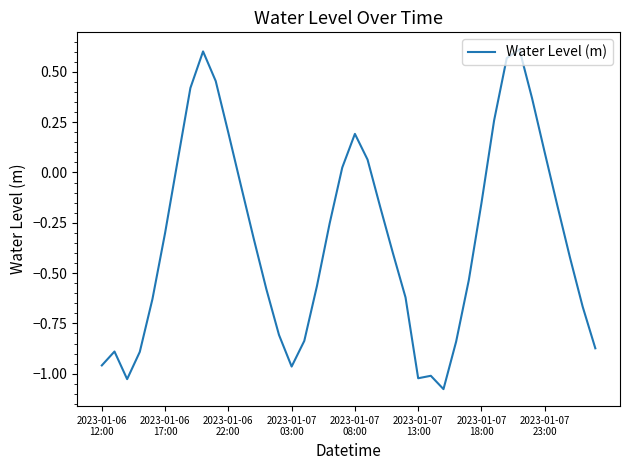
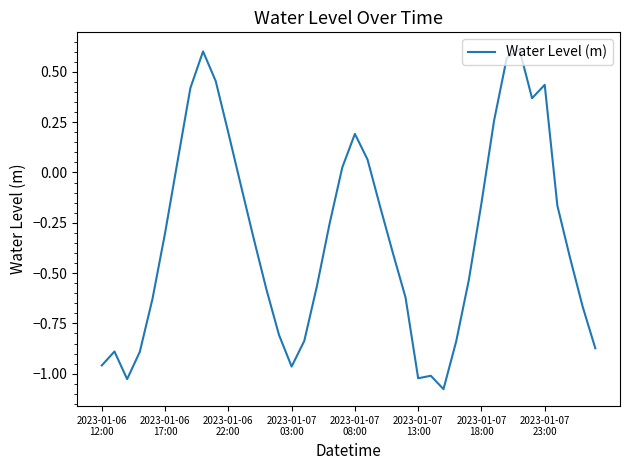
  {
    "2023-01-06 12:00": -0.96,
    "2023-01-06 17:00": -0.30,
    "2023-01-06 22:00": 0.20,
    "2023-01-07 03:00": -0.96,
    "2023-01-07 08:00": 0.19,
    "2023-01-07 13:00": -1.02,
    "2023-01-07 18:00": -0.15,
-   "2023-01-07 23:00": 0.10
+   "2023-01-07 23:00": 0.44
  }
